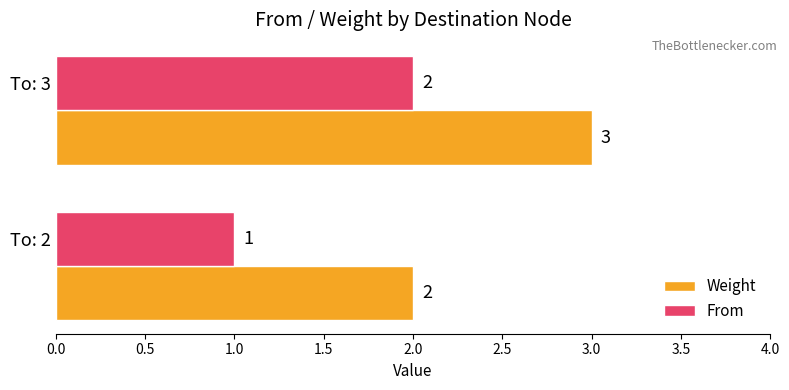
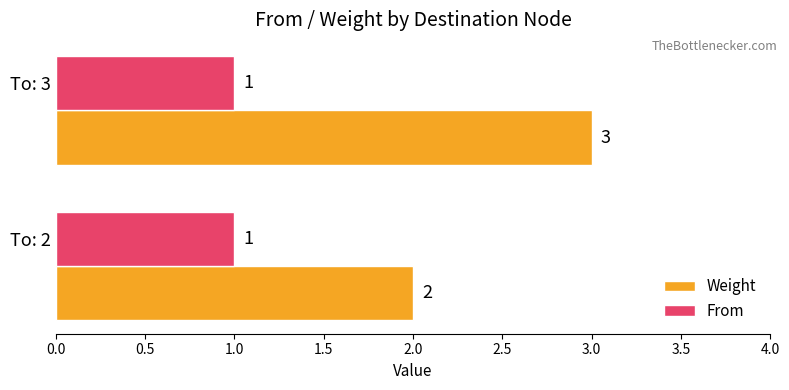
  {
    "Weight": {
      "To: 3": 3,
      "To: 2": 2
    },
    "From": {
-     "To: 3": 2,
+     "To: 3": 1,
      "To: 2": 1
    }
  }
